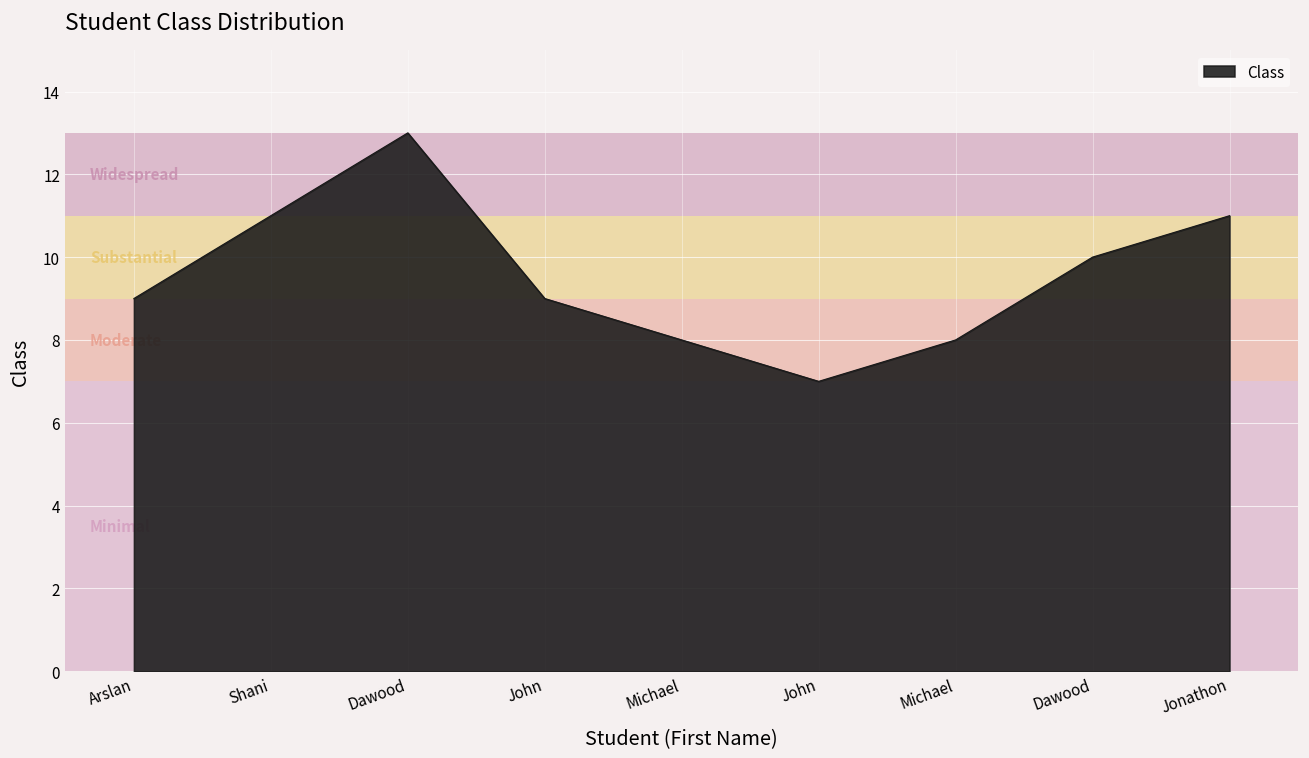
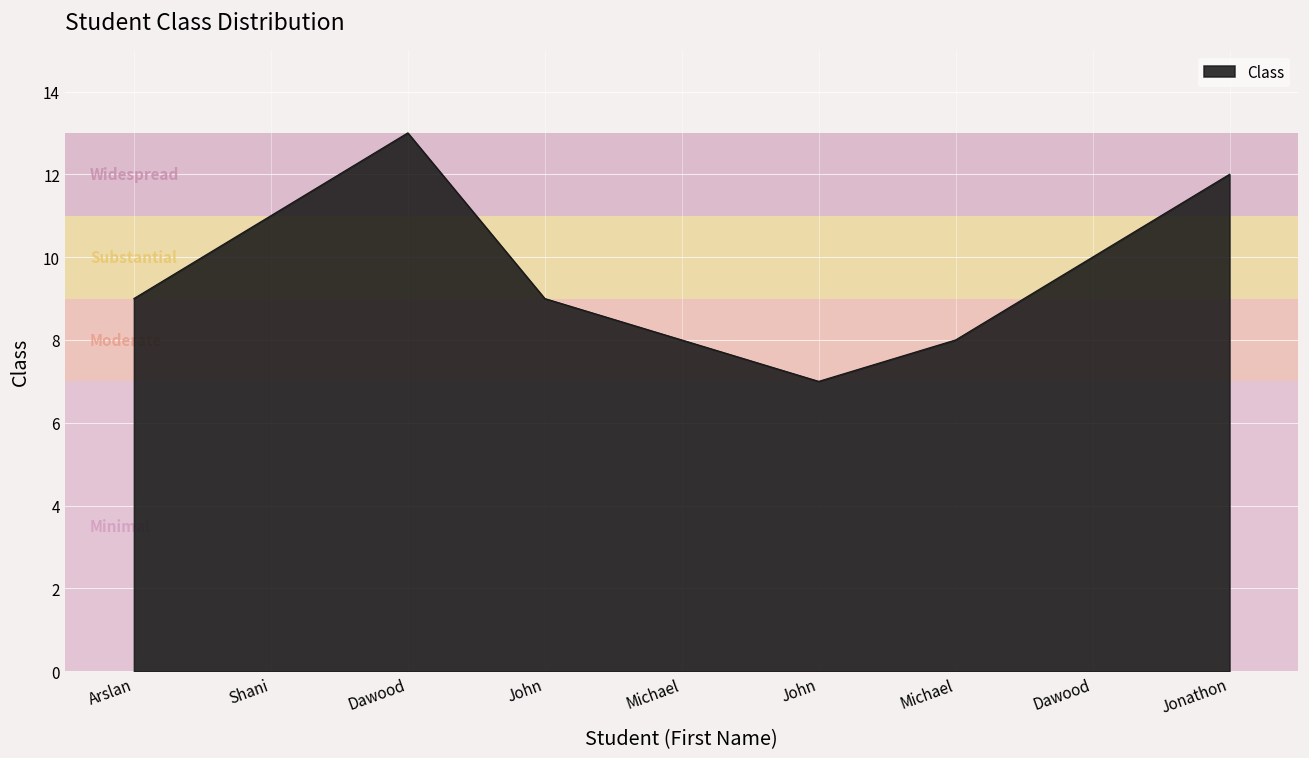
  {
    "Arslan": 9,
    "Shani": 11,
-   "Jonathon": 11
+   "Jonathon": 12
  }
